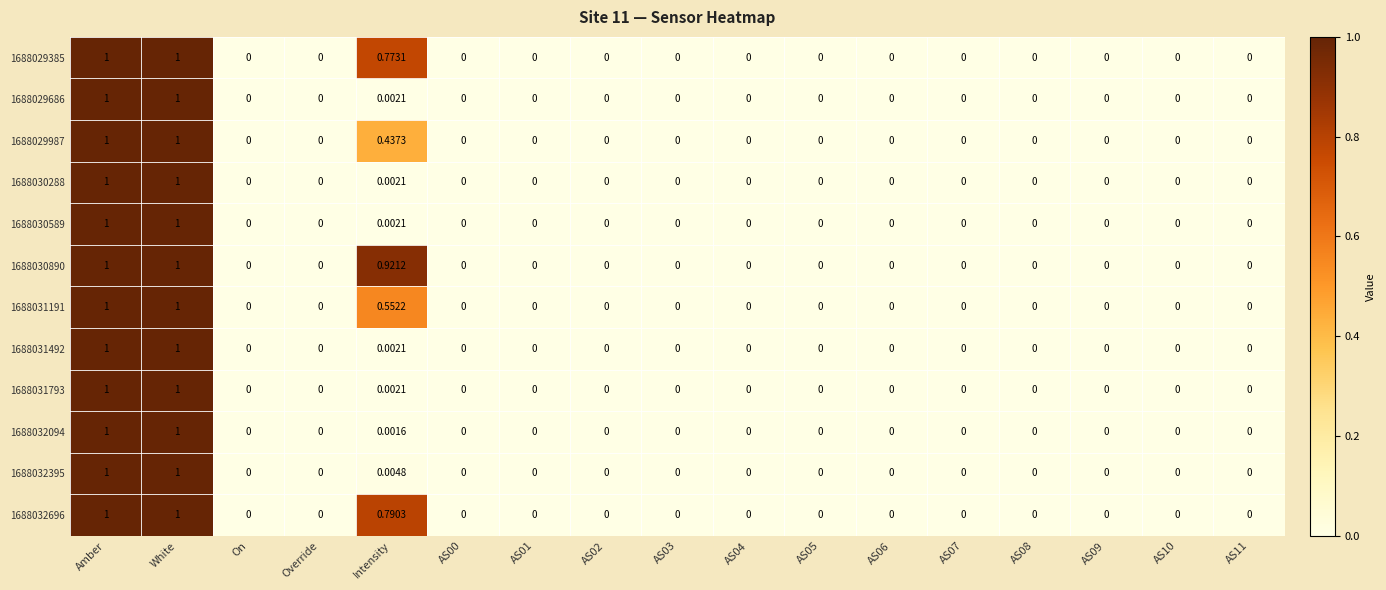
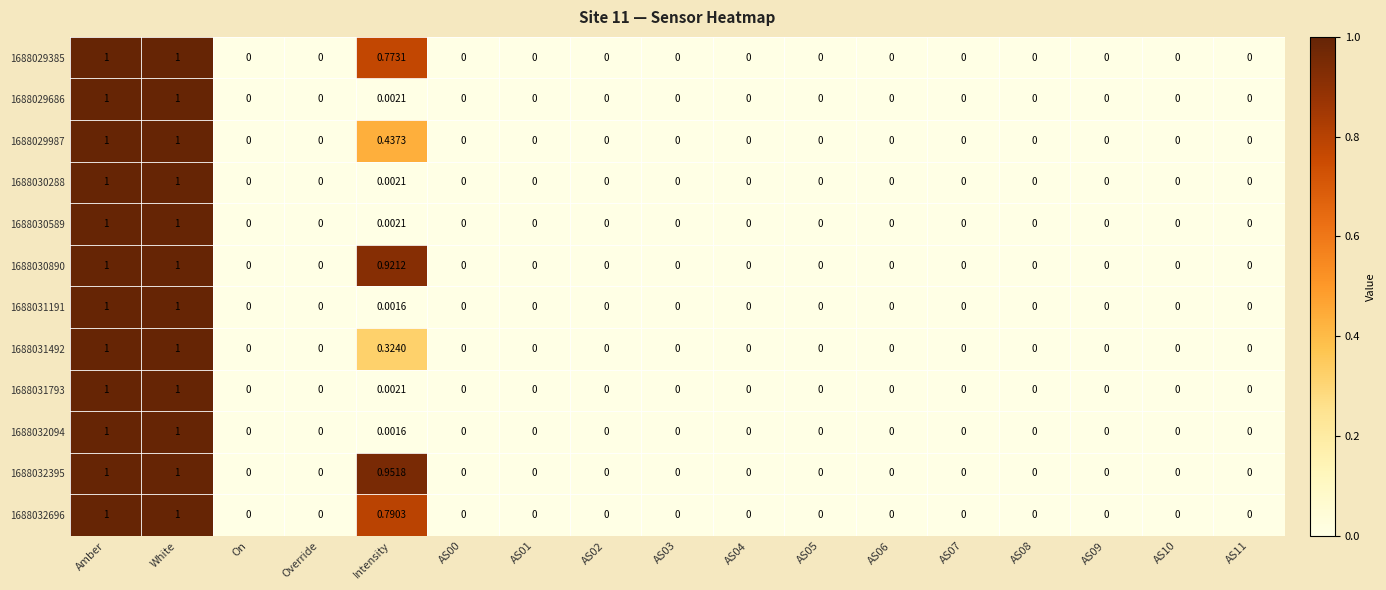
  {
    "1688031191": {
      "Amber": 1,
      "White": 1,
      "On": 0,
      "Override": 0,
-     "Intensity": 0.5522,
+     "Intensity": 0.0016,
      "AS00": 0,
      "AS01": 0,
      "AS02": 0,
      "AS03": 0,
      "AS04": 0,
      "AS05": 0,
      "AS06": 0,
      "AS07": 0,
      "AS08": 0,
      "AS09": 0,
      "AS10": 0,
      "AS11": 0
    },
    "1688031492": {
      "Amber": 1,
      "White": 1,
      "On": 0,
      "Override": 0,
-     "Intensity": 0.0021,
+     "Intensity": 0.3240,
      "AS00": 0,
      "AS01": 0,
      "AS02": 0,
      "AS03": 0,
      "AS04": 0,
      "AS05": 0,
      "AS06": 0,
      "AS07": 0,
      "AS08": 0,
      "AS09": 0,
      "AS10": 0,
      "AS11": 0
    },
    "1688032395": {
      "Amber": 1,
      "White": 1,
      "On": 0,
      "Override": 0,
-     "Intensity": 0.0048,
+     "Intensity": 0.9518,
      "AS00": 0,
      "AS01": 0,
      "AS02": 0,
      "AS03": 0,
      "AS04": 0,
      "AS05": 0,
      "AS06": 0,
      "AS07": 0,
      "AS08": 0,
      "AS09": 0,
      "AS10": 0,
      "AS11": 0
    }
  }
